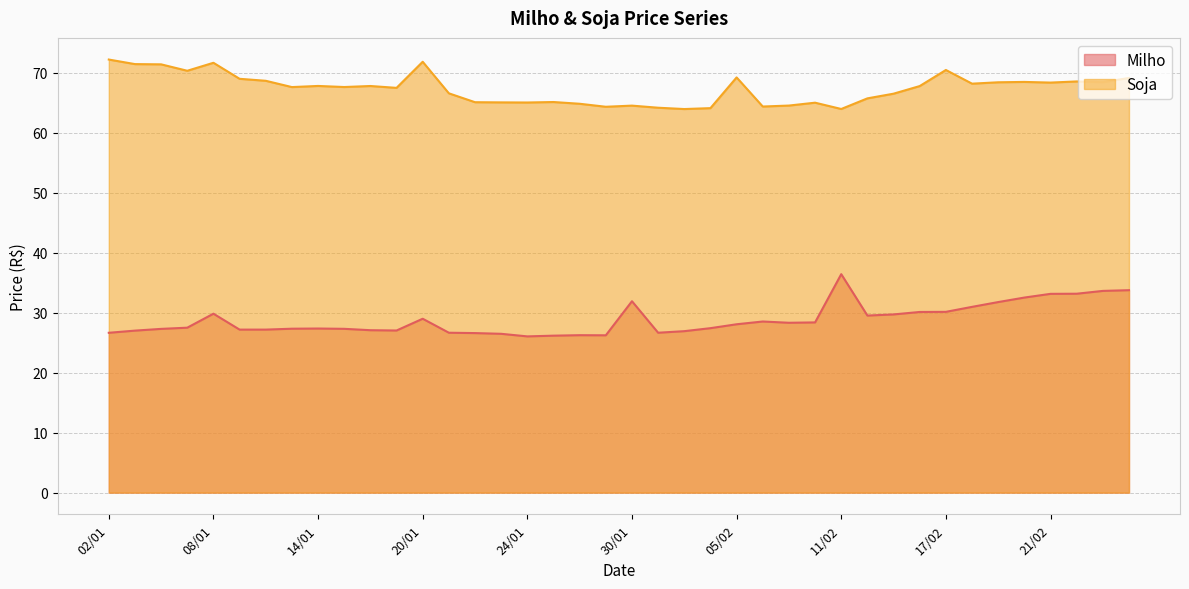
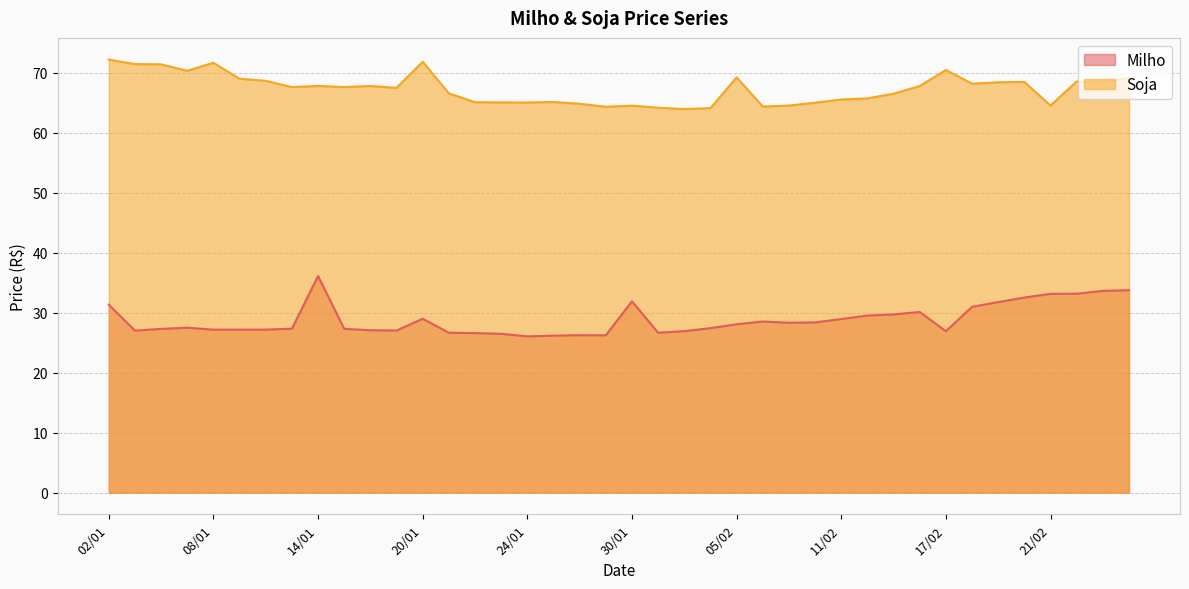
  {
    "Milho": {
-     "02/01": 27,
-     "08/01": 30,
-     "14/01": 27,
+     "02/01": 31,
+     "08/01": 27,
+     "14/01": 36,
      "20/01": 29,
      "24/01": 26,
      "30/01": 32,
      "05/02": 28,
-     "11/02": 36,
-     "17/02": 30,
+     "11/02": 29,
+     "17/02": 27,
      "21/02": 33
    },
    "Soja": {
      "02/01": 72,
      "08/01": 72,
      "14/01": 68,
      "20/01": 72,
      "24/01": 65,
      "30/01": 65,
      "05/02": 69,
-     "11/02": 64,
+     "11/02": 66,
      "17/02": 70,
-     "21/02": 68
+     "21/02": 65
    }
  }
